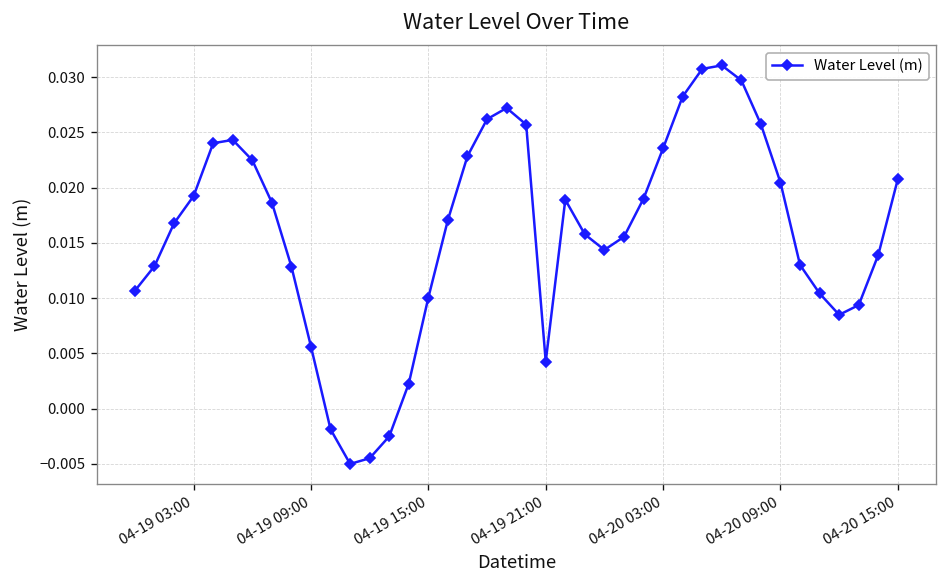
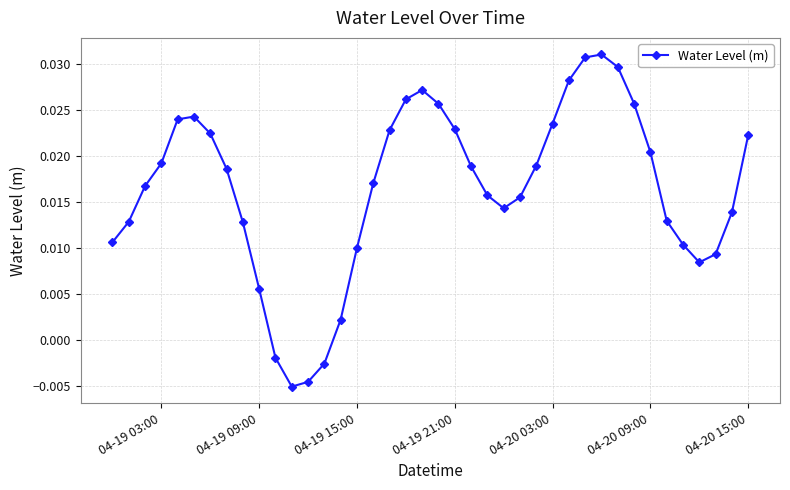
  {
    "04-19 03:00": 0.019,
    "04-19 09:00": 0.006,
    "04-19 15:00": 0.010,
-   "04-19 21:00": 0.004,
+   "04-19 21:00": 0.023,
    "04-20 03:00": 0.024,
    "04-20 09:00": 0.020,
-   "04-20 15:00": 0.021
+   "04-20 15:00": 0.022
  }
